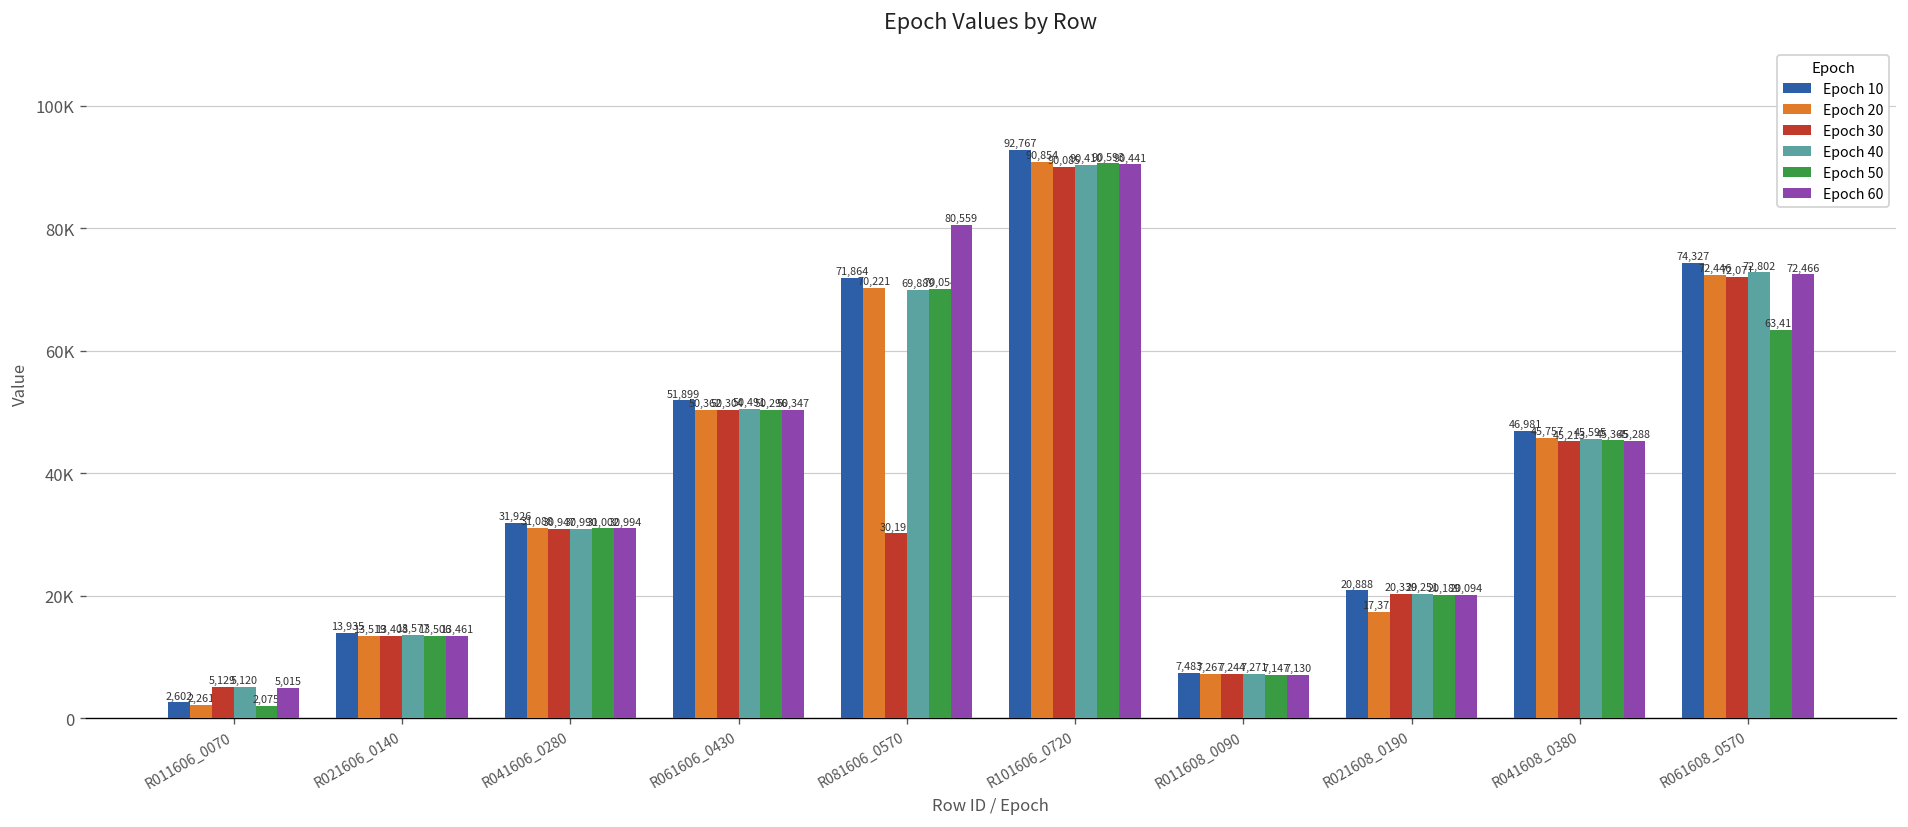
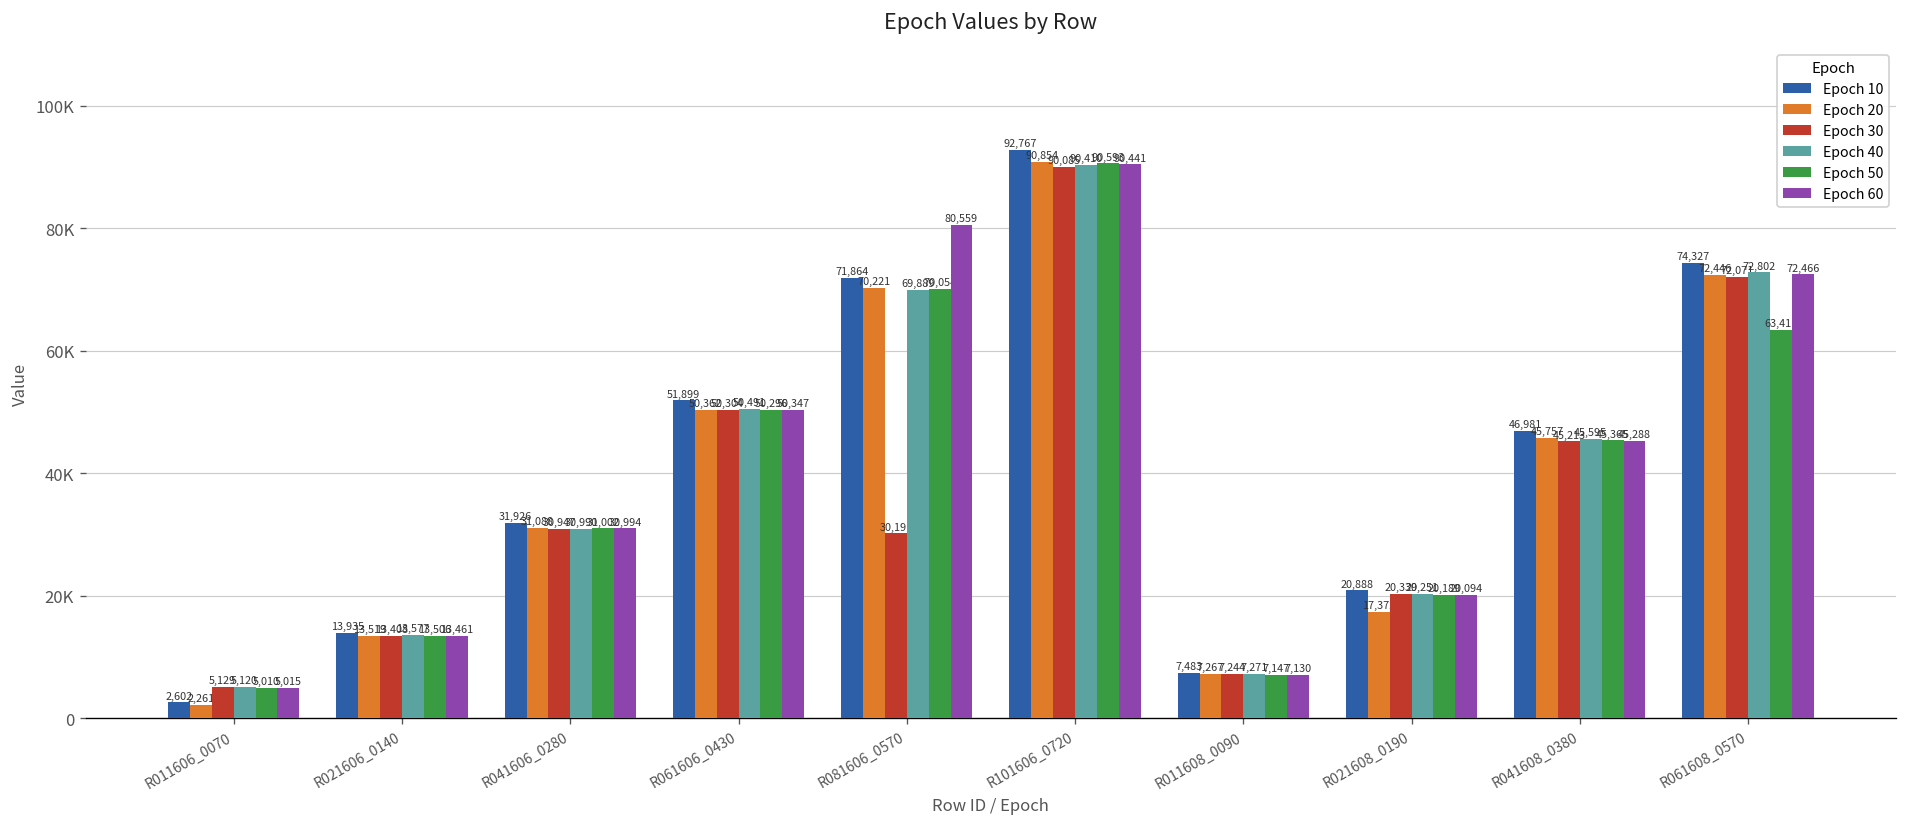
  {
    "Epoch 10": {
      "R061606_0430": "51,899",
      "R081606_0570": "71,864",
      "R101606_0720": "92,767",
      "R021608_0190": "20,888",
      "R041608_0380": "46,981",
      "R061608_0570": "74,327"
    },
    "Epoch 20": {
      "R081606_0570": "70,221",
      "R021608_0190": "17,372"
    },
    "Epoch 30": {
      "R081606_0570": "30,191"
    },
    "Epoch 50": {
-     "R011606_0070": "2,075",
+     "R011606_0070": "5,010",
      "R061608_0570": "63,411"
    },
    "Epoch 60": {
      "R081606_0570": "80,559",
      "R061608_0570": "72,466"
    }
  }
